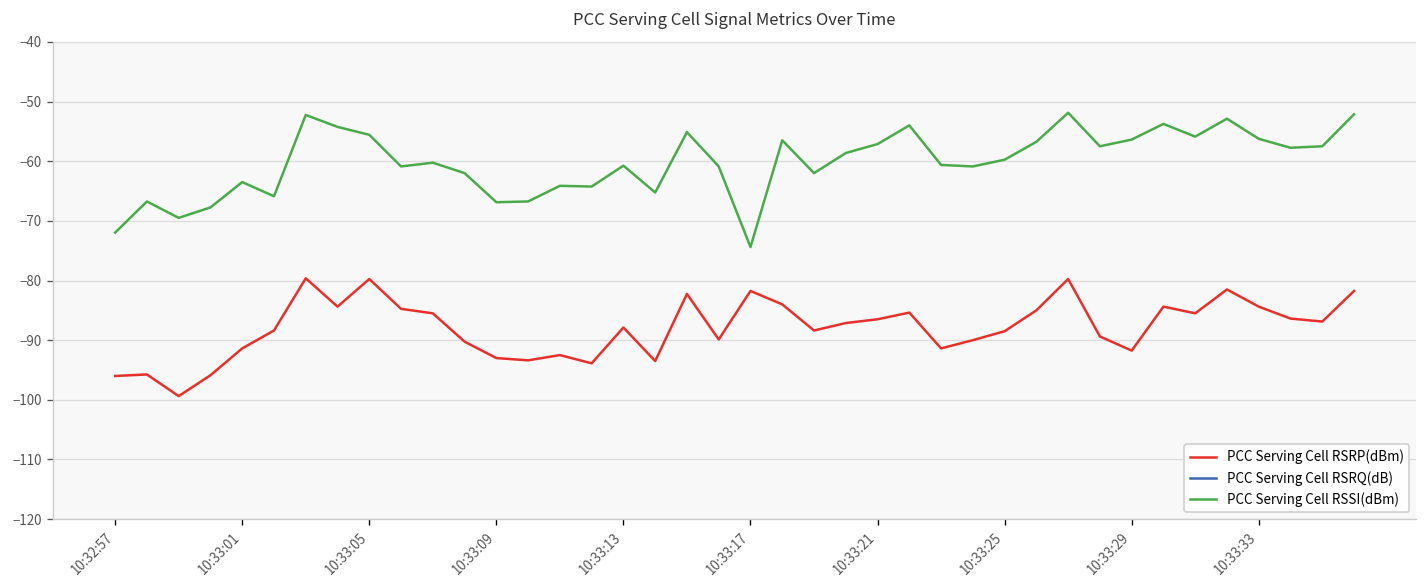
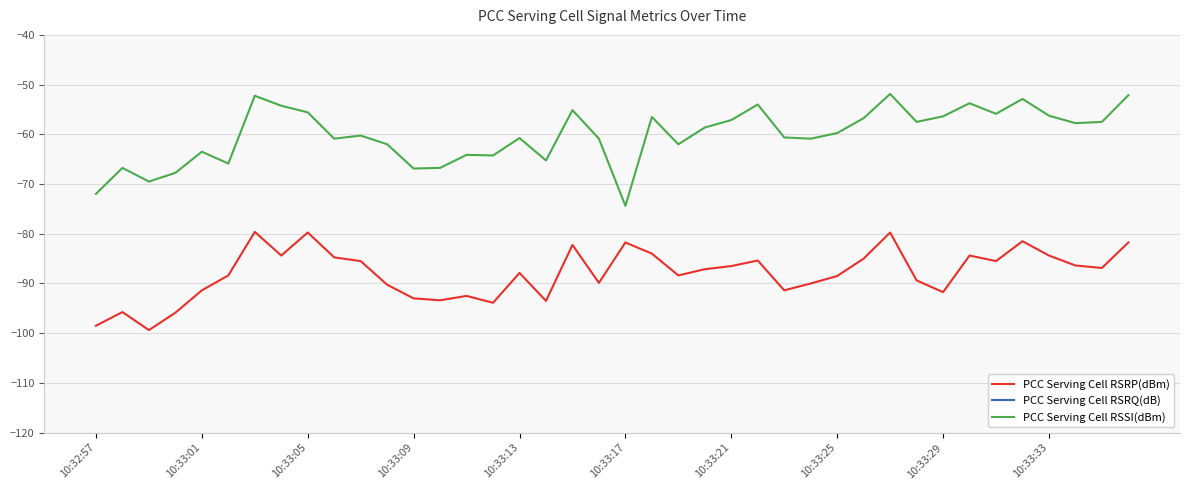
  {
    "PCC Serving Cell RSRP(dBm)": {
-     "10:32:57": -96,
+     "10:32:57": -99,
      "10:33:01": -91,
      "10:33:05": -80,
      "10:33:09": -93,
      "10:33:13": -88,
      "10:33:17": -82,
      "10:33:21": -87,
      "10:33:25": -89,
      "10:33:29": -92,
      "10:33:33": -84
    },
    "PCC Serving Cell RSSI(dBm)": {
      "10:32:57": -72,
      "10:33:01": -64,
      "10:33:05": -56,
      "10:33:09": -67,
      "10:33:13": -61,
      "10:33:17": -74,
      "10:33:21": -57,
      "10:33:25": -60,
      "10:33:29": -56,
      "10:33:33": -56
    }
  }
